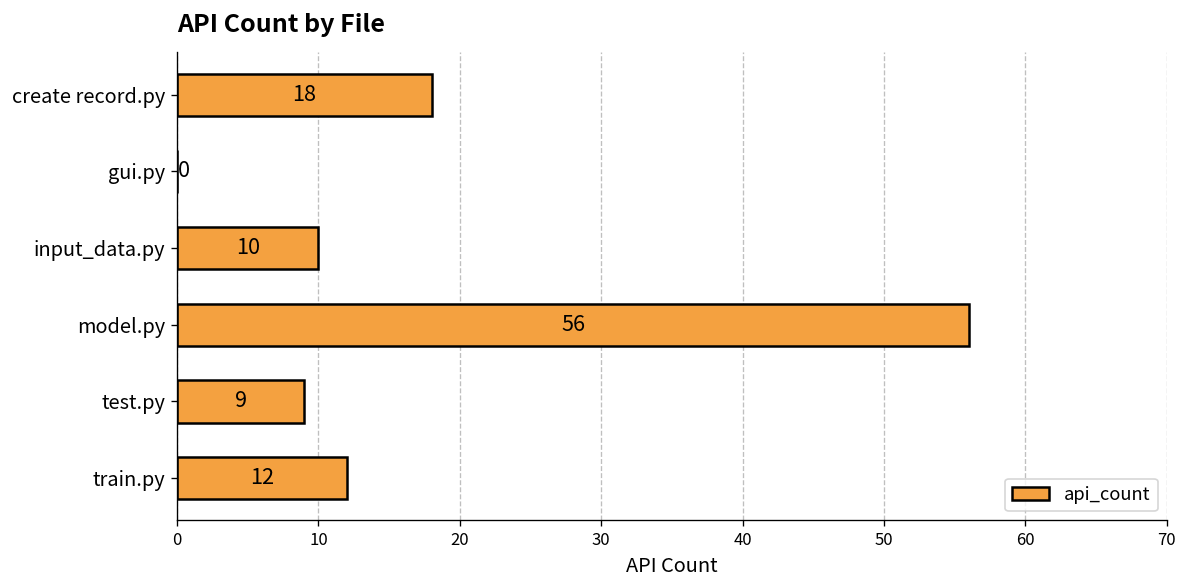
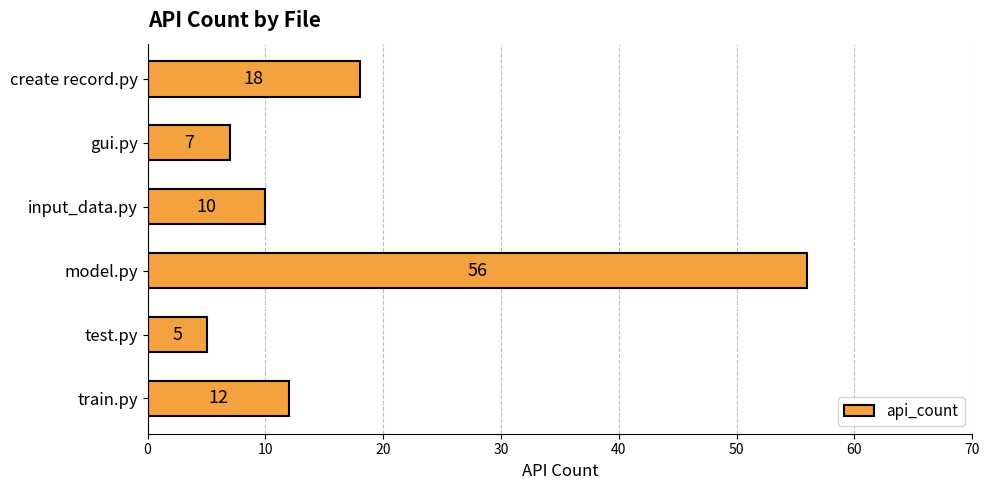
  {
    "create record.py": 18,
-   "gui.py": 0,
+   "gui.py": 7,
    "input_data.py": 10,
    "model.py": 56,
-   "test.py": 9,
+   "test.py": 5,
    "train.py": 12
  }
